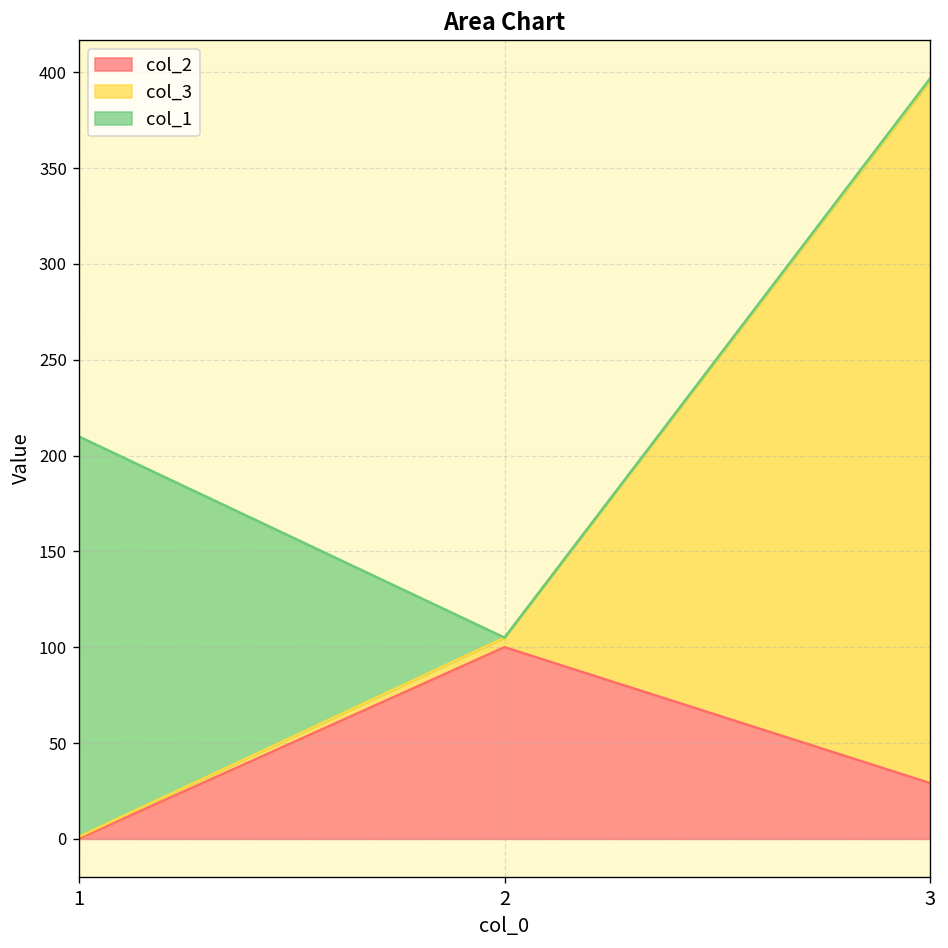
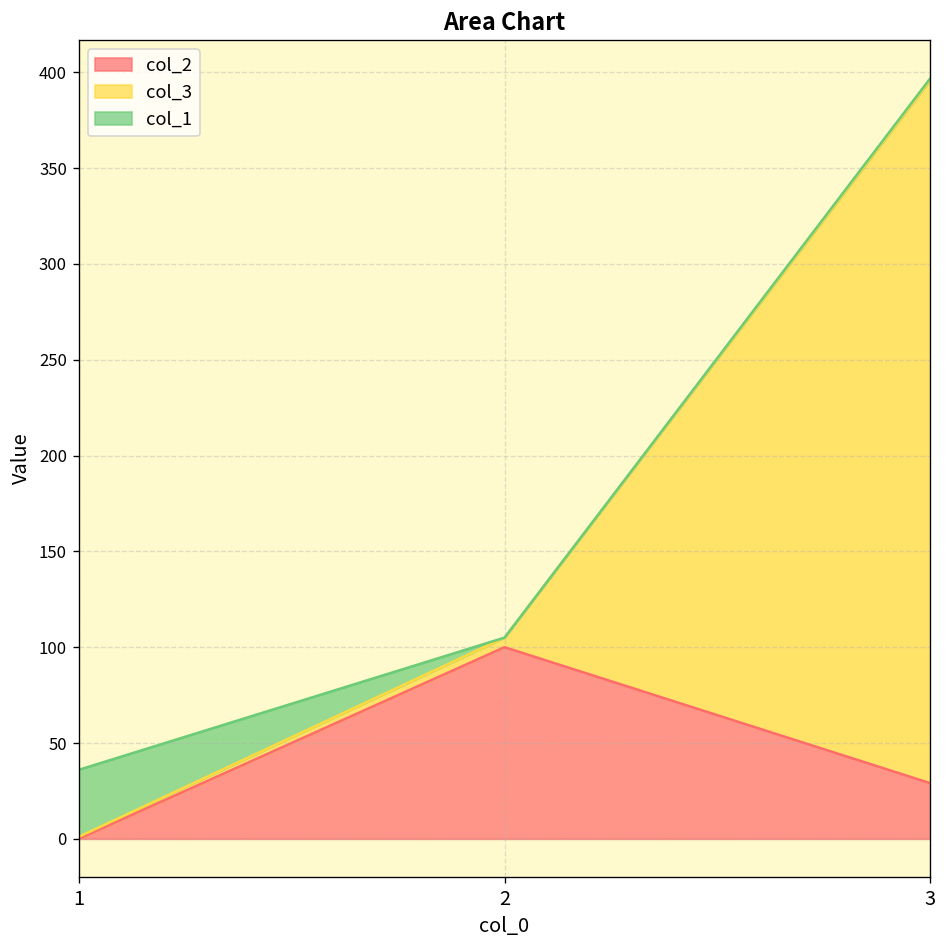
  {
    "col_2": {
      "2": 100,
      "3": 29
    },
    "col_1": {
-     "1": 209
+     "1": 35
    }
  }
